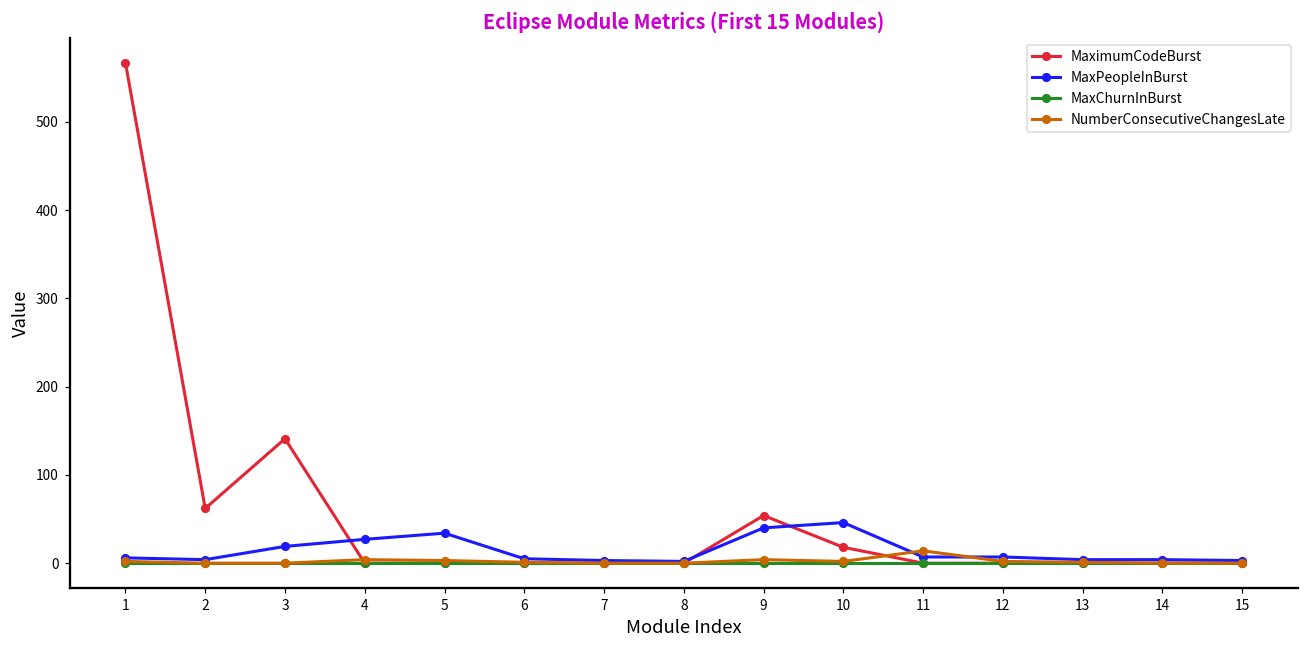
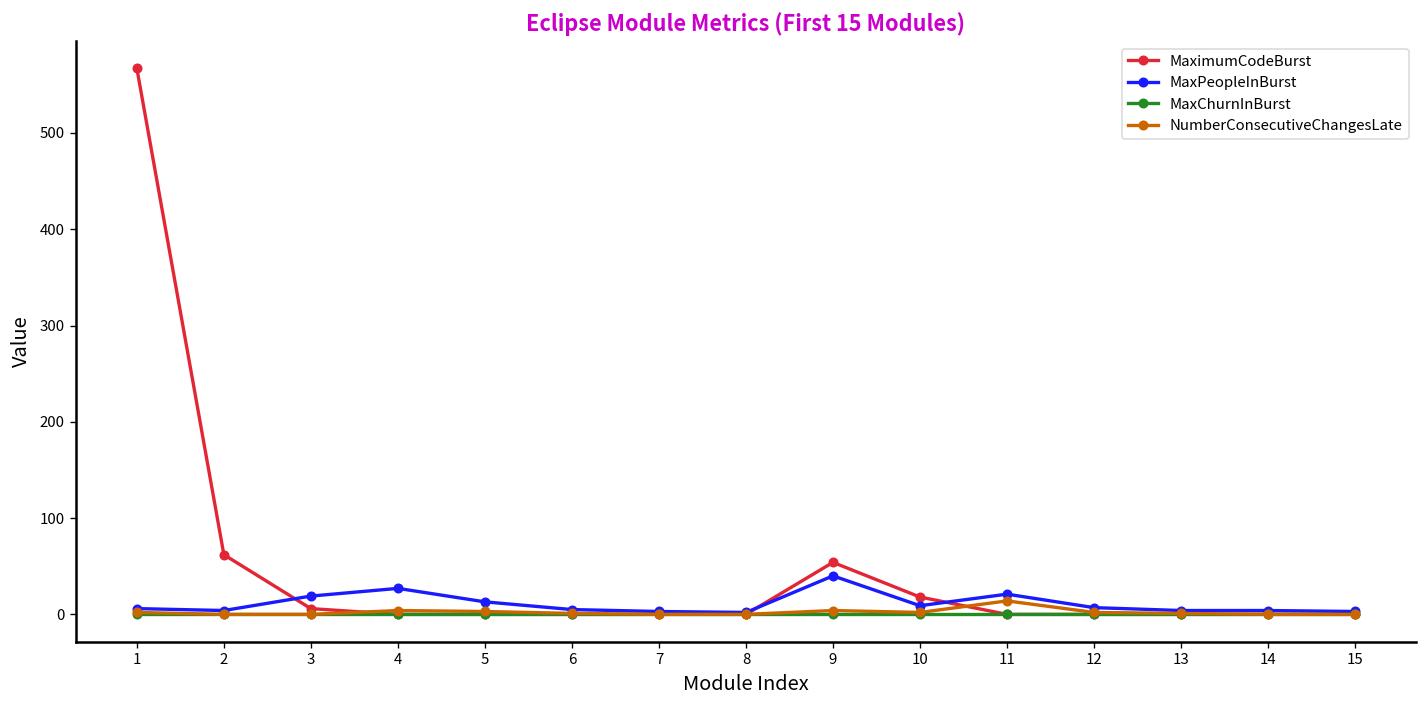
  {
    "MaximumCodeBurst": {
      "1": 570,
      "2": 60,
-     "3": 140,
+     "3": 10,
      "9": 50,
      "10": 20
    },
    "MaxPeopleInBurst": {
      "1": 10,
      "2": 0,
      "3": 20,
      "4": 30,
-     "5": 30,
+     "5": 10,
      "6": 10,
      "9": 40,
-     "10": 50,
-     "11": 10,
+     "10": 10,
+     "11": 20,
      "12": 10,
      "14": 0
    },
    "MaxChurnInBurst": {
      "9": 0
    },
    "NumberConsecutiveChangesLate": {
      "4": 0,
      "9": 0,
      "11": 10
    }
  }
